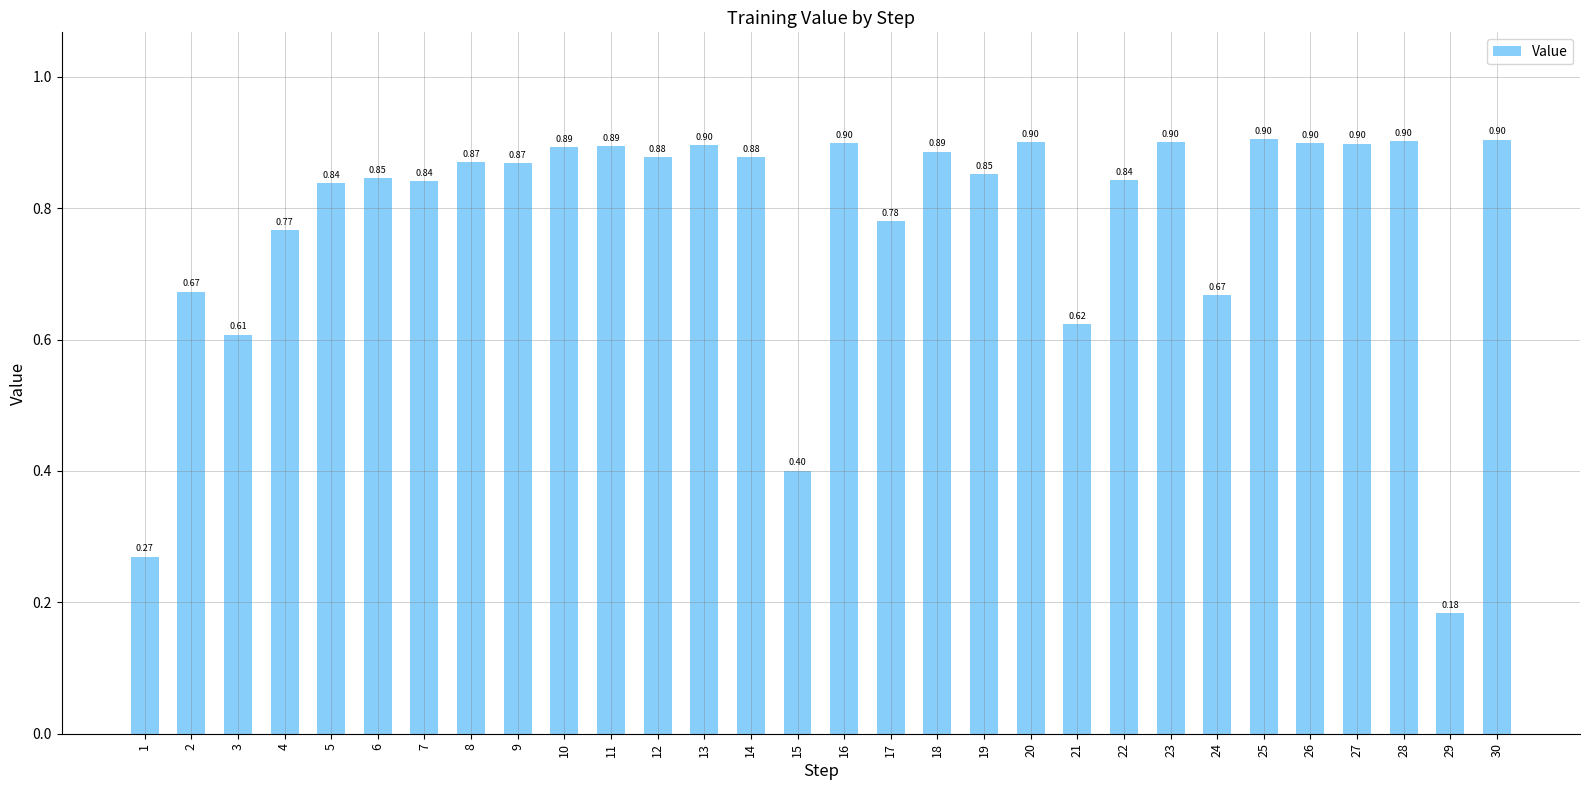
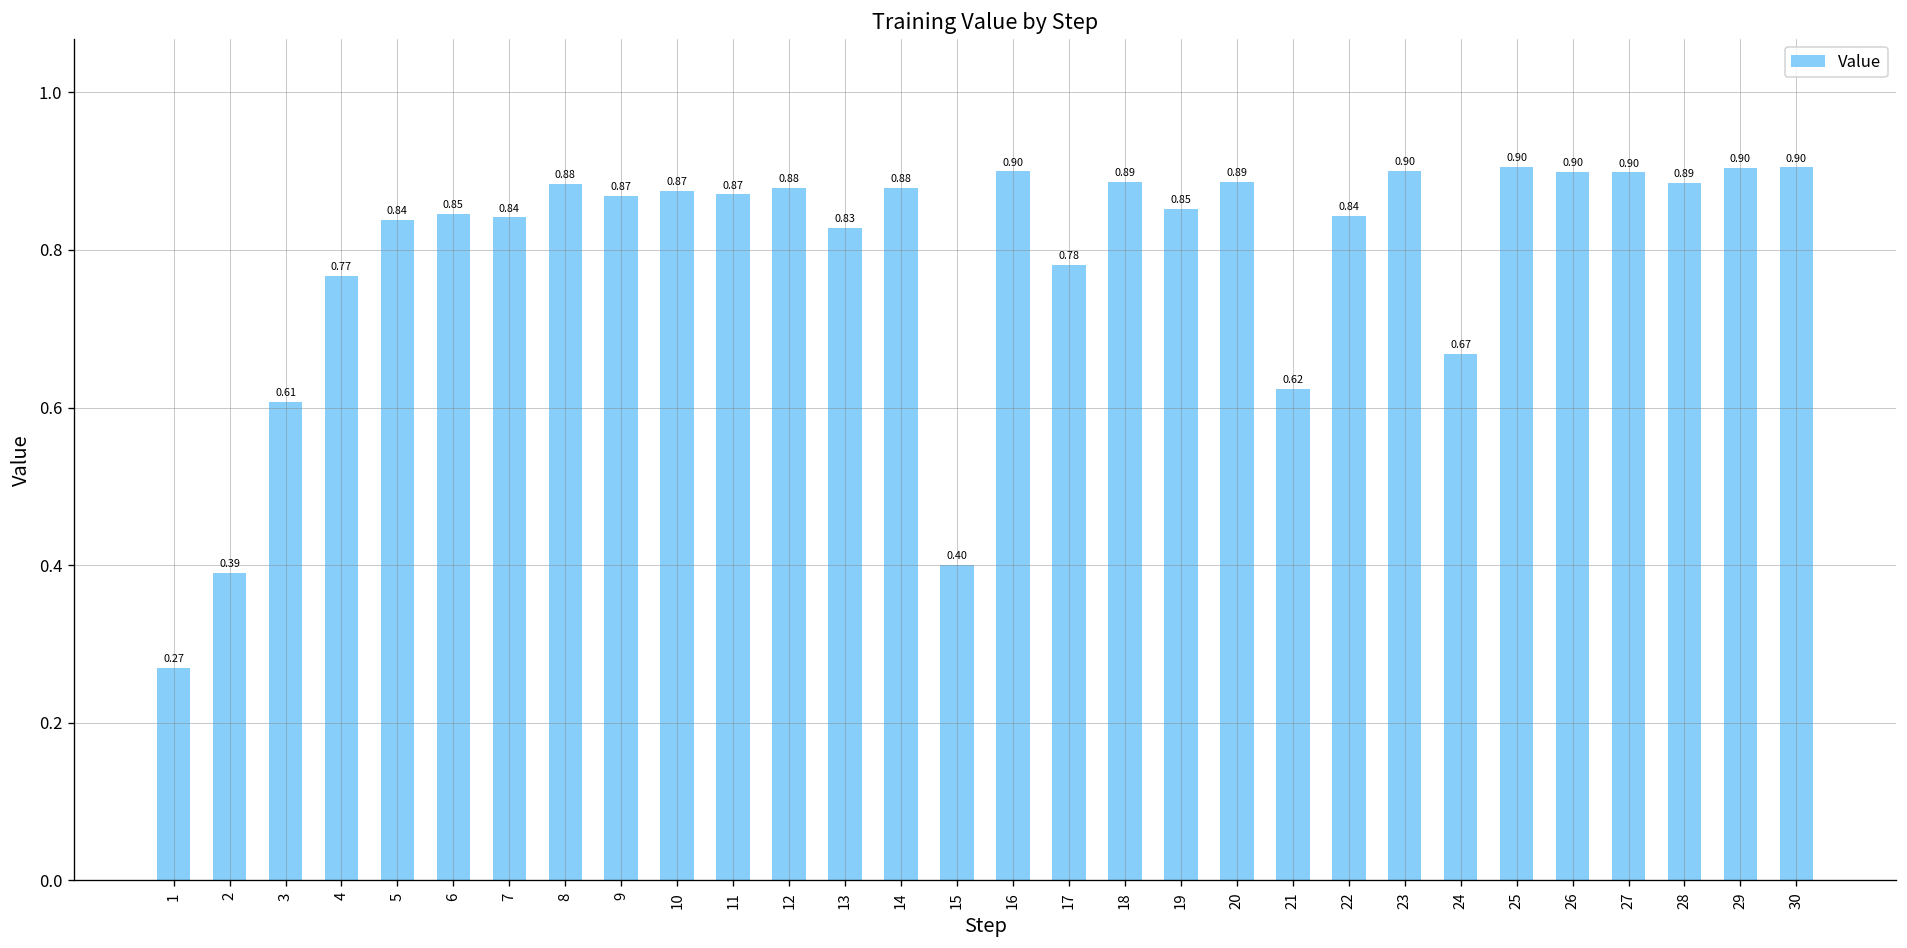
  {
    "1": 0.27,
-   "2": 0.67,
+   "2": 0.39,
    "3": 0.61,
    "4": 0.77,
    "5": 0.84,
    "6": 0.85,
    "7": 0.84,
-   "8": 0.87,
+   "8": 0.88,
    "9": 0.87,
-   "10": 0.89,
-   "11": 0.89,
+   "10": 0.87,
+   "11": 0.87,
    "12": 0.88,
-   "13": 0.90,
+   "13": 0.83,
    "14": 0.88,
    "15": 0.40,
    "16": 0.90,
    "17": 0.78,
    "18": 0.89,
    "19": 0.85,
-   "20": 0.90,
+   "20": 0.89,
    "21": 0.62,
    "22": 0.84,
    "23": 0.90,
    "24": 0.67,
    "25": 0.90,
    "26": 0.90,
    "27": 0.90,
-   "28": 0.90,
-   "29": 0.18,
+   "28": 0.89,
+   "29": 0.90,
    "30": 0.90
  }
